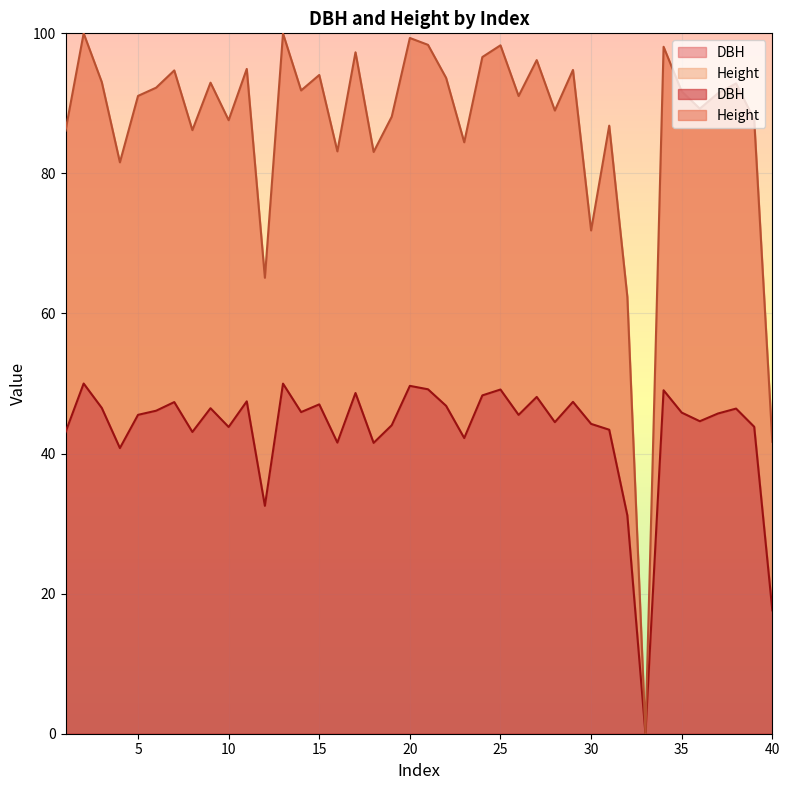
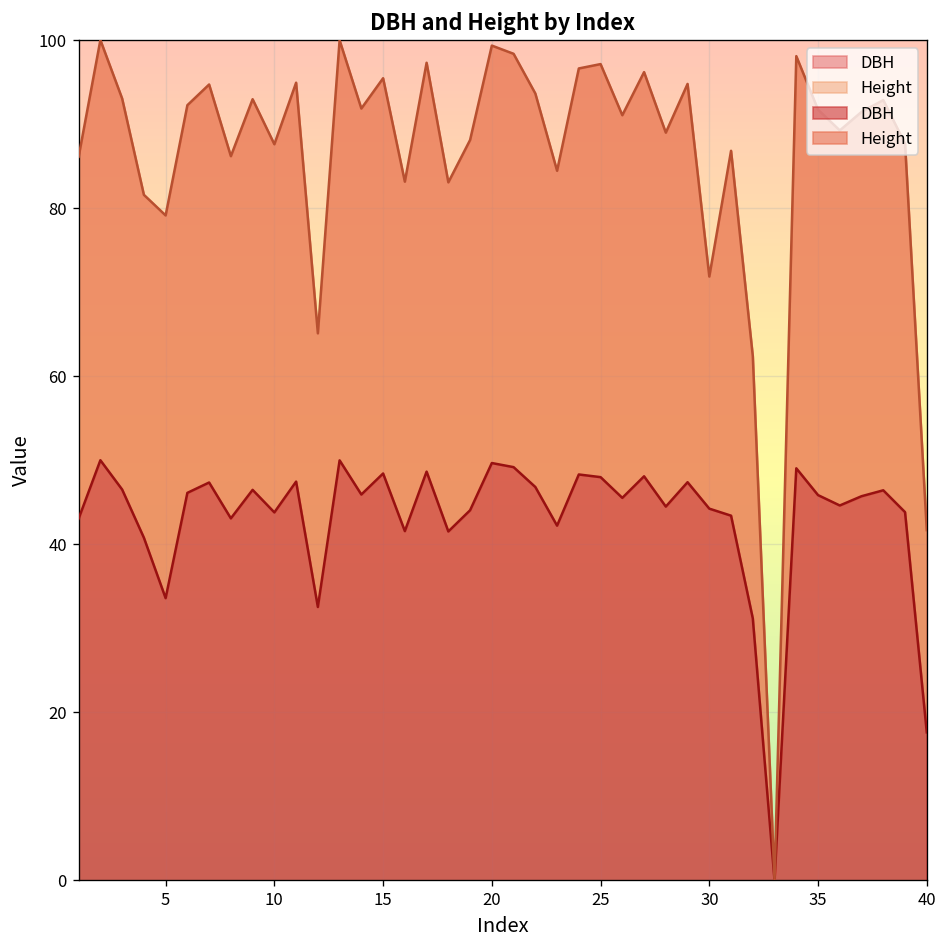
  {
    "DBH": {
-     "5": 46,
+     "5": 34,
      "10": 44,
-     "15": 47,
+     "15": 48,
      "20": 50,
-     "25": 49,
+     "25": 48,
      "30": 44,
      "35": 46,
      "40": 18
    },
    "Height": {
      "5": 46,
      "10": 44,
      "15": 47,
      "20": 50,
      "25": 49,
      "30": 28,
      "40": 24
    }
  }
